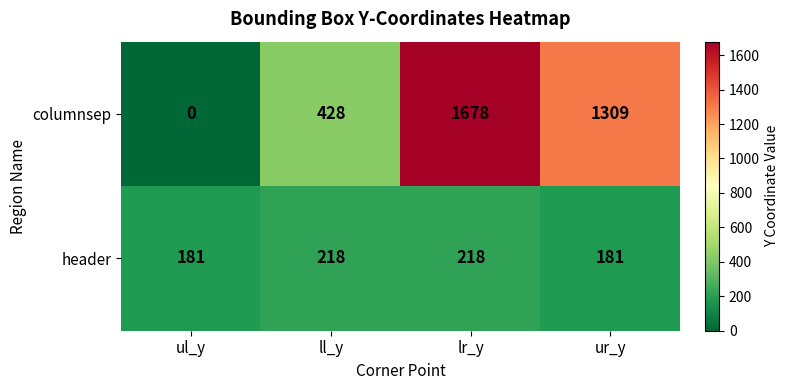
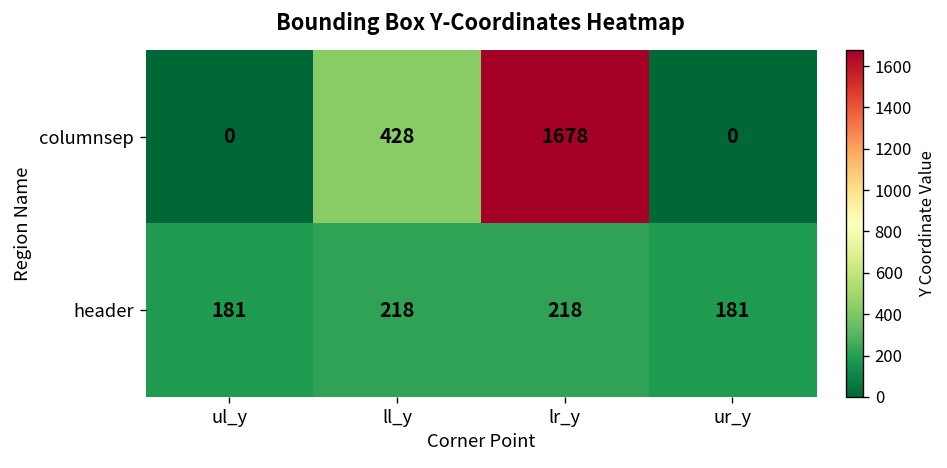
  {
    "columnsep": {
      "ul_y": 0,
      "ll_y": 428,
      "lr_y": 1678,
-     "ur_y": 1309
+     "ur_y": 0
    },
    "header": {
      "ul_y": 181,
      "ll_y": 218,
      "lr_y": 218,
      "ur_y": 181
    }
  }
